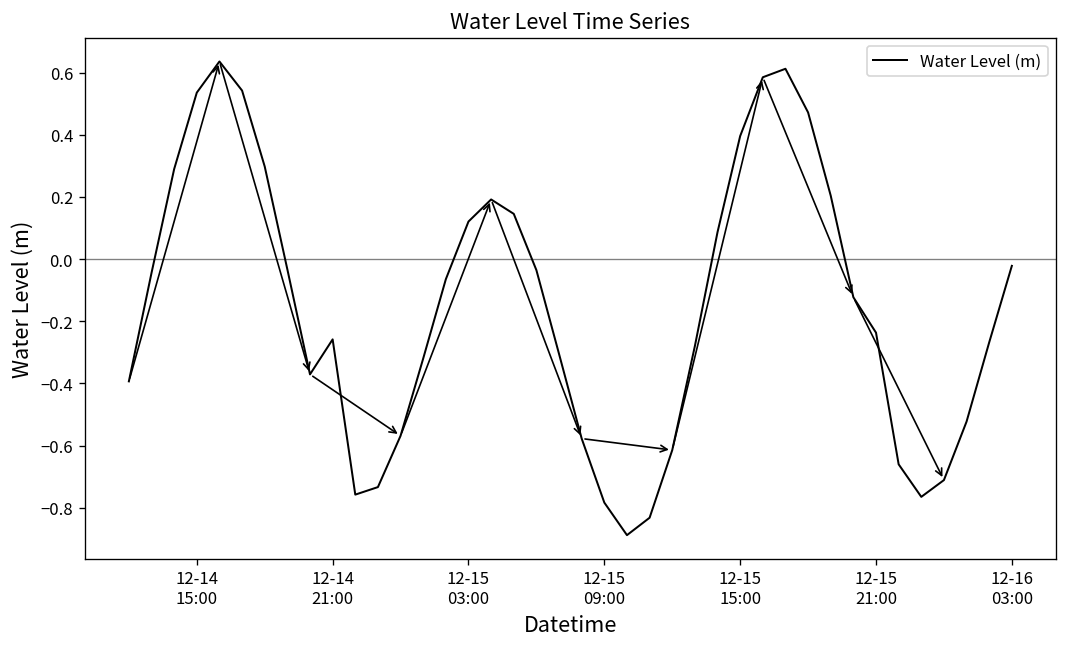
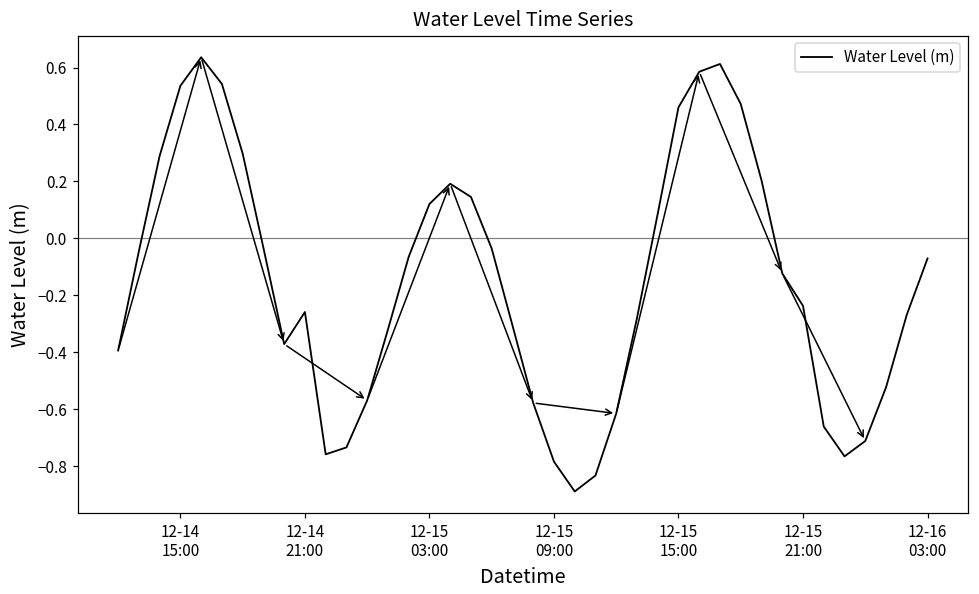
  {
    "12-14 15:00": 0.54,
    "12-14 21:00": -0.26,
    "12-15 03:00": 0.12,
    "12-15 09:00": -0.78,
-   "12-15 15:00": 0.40,
+   "12-15 15:00": 0.46,
    "12-15 21:00": -0.24,
-   "12-16 03:00": -0.02
+   "12-16 03:00": -0.07
  }
